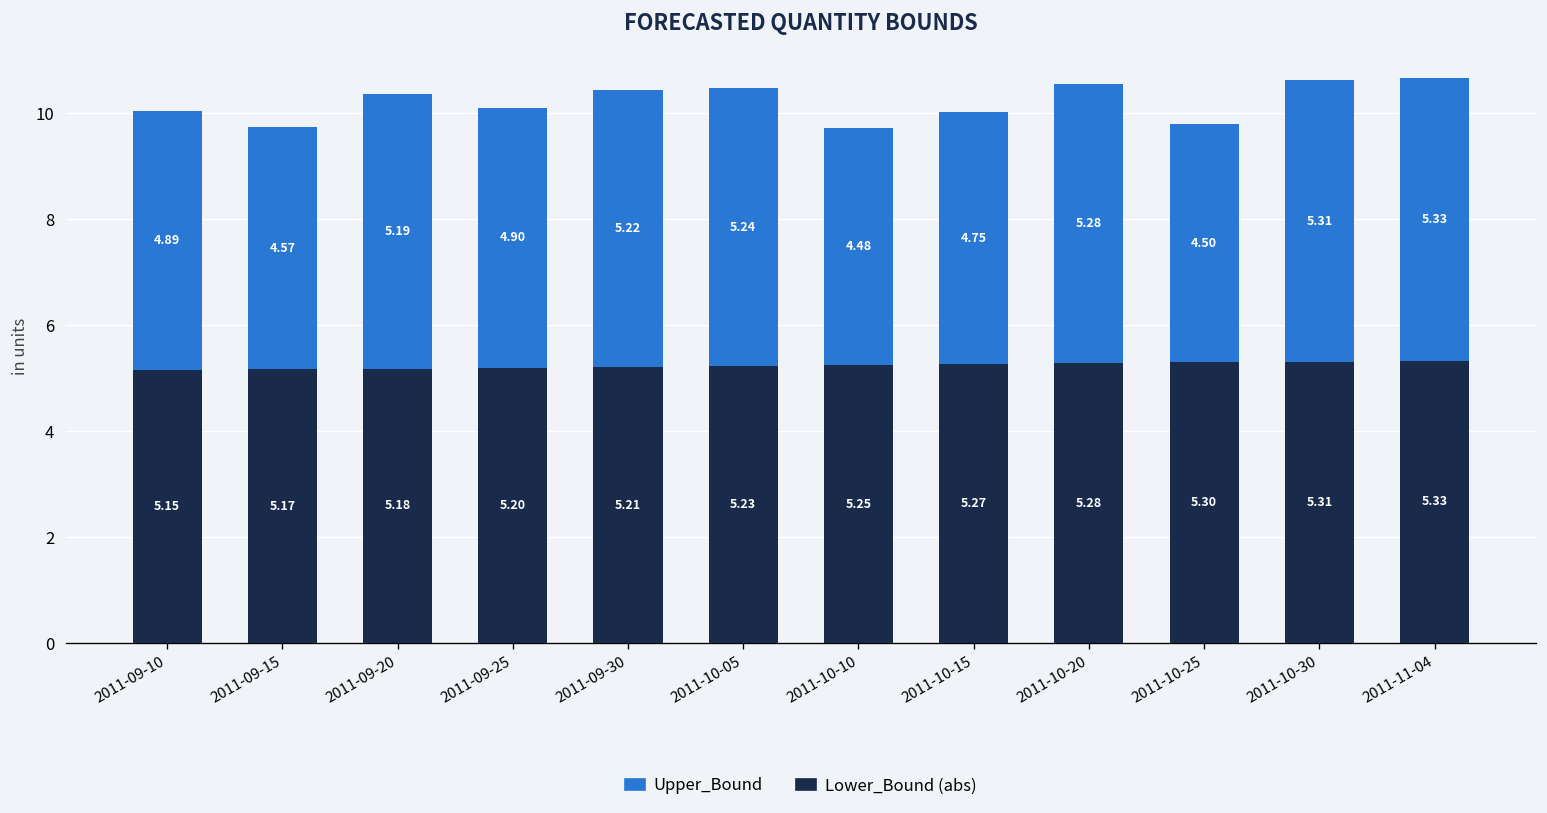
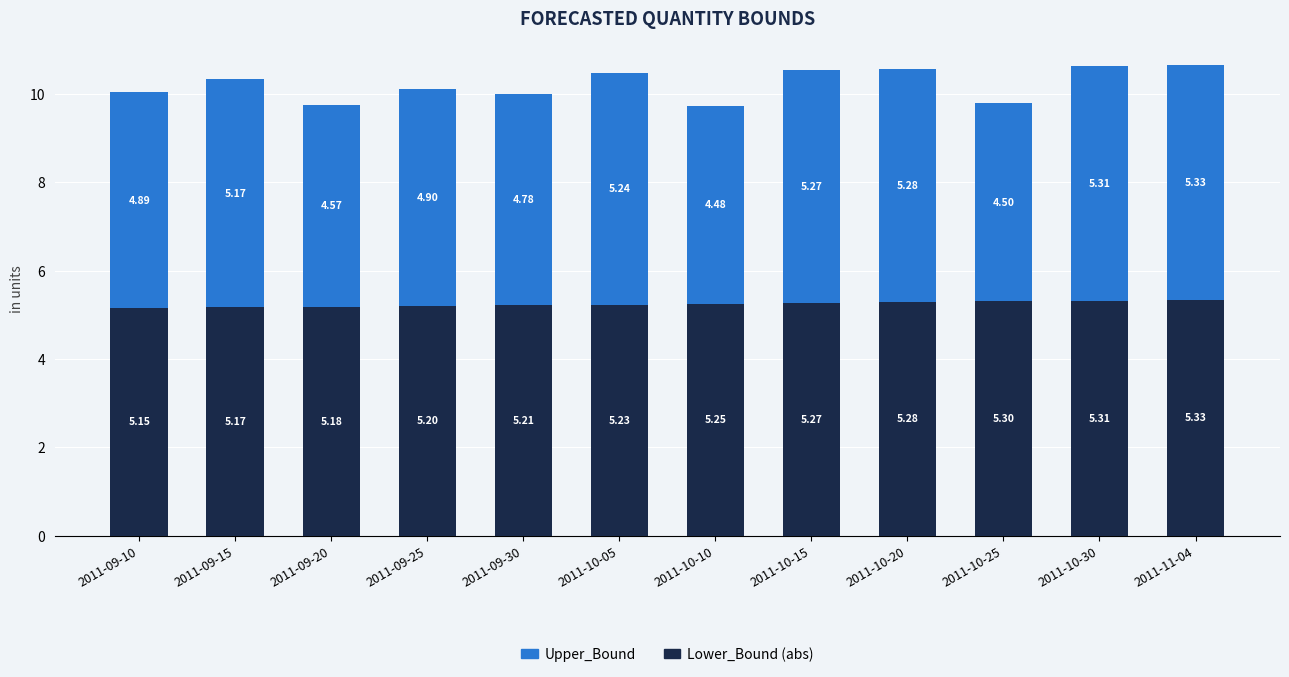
  {
    "Lower_Bound (abs)": {
      "2011-09-10": 5.15,
      "2011-09-15": 5.17,
      "2011-09-20": 5.18,
      "2011-09-25": 5.20,
      "2011-09-30": 5.21,
      "2011-10-05": 5.23,
      "2011-10-10": 5.25,
      "2011-10-15": 5.27,
      "2011-10-20": 5.28,
      "2011-10-25": 5.30,
      "2011-10-30": 5.31,
      "2011-11-04": 5.33
    },
    "Upper_Bound": {
      "2011-09-10": 4.89,
-     "2011-09-15": 4.57,
-     "2011-09-20": 5.19,
+     "2011-09-15": 5.17,
+     "2011-09-20": 4.57,
      "2011-09-25": 4.90,
-     "2011-09-30": 5.22,
+     "2011-09-30": 4.78,
      "2011-10-05": 5.24,
      "2011-10-10": 4.48,
-     "2011-10-15": 4.75,
+     "2011-10-15": 5.27,
      "2011-10-20": 5.28,
      "2011-10-25": 4.50,
      "2011-10-30": 5.31,
      "2011-11-04": 5.33
    }
  }
